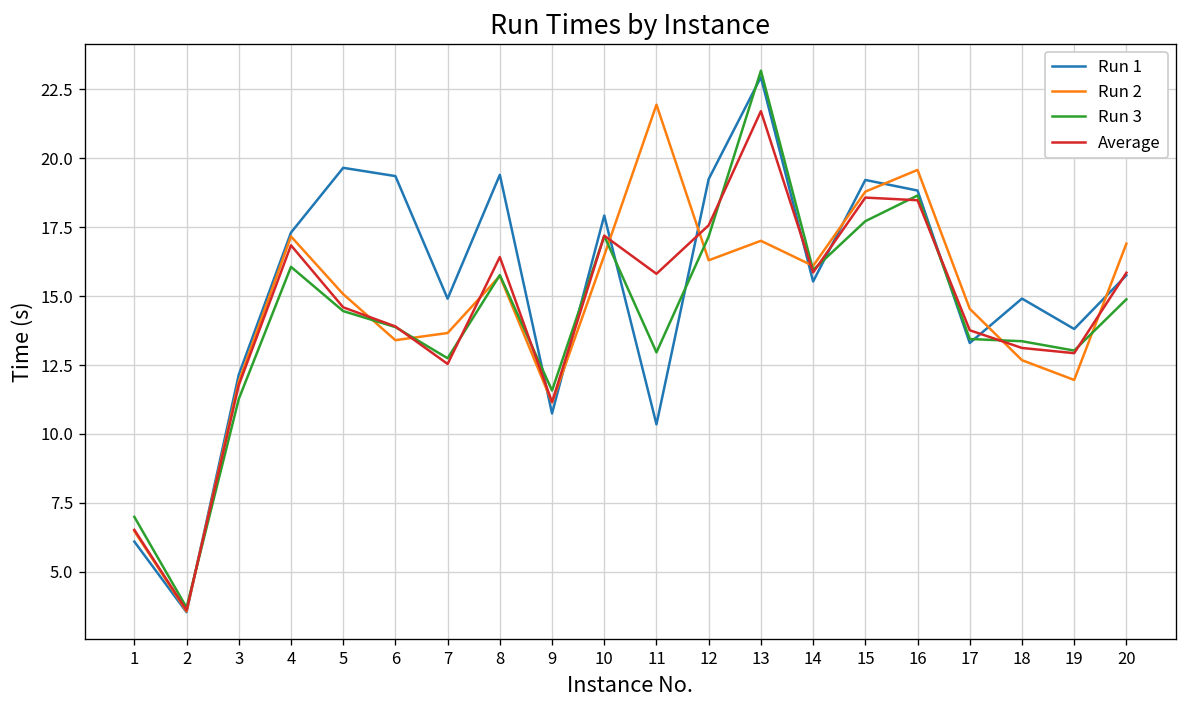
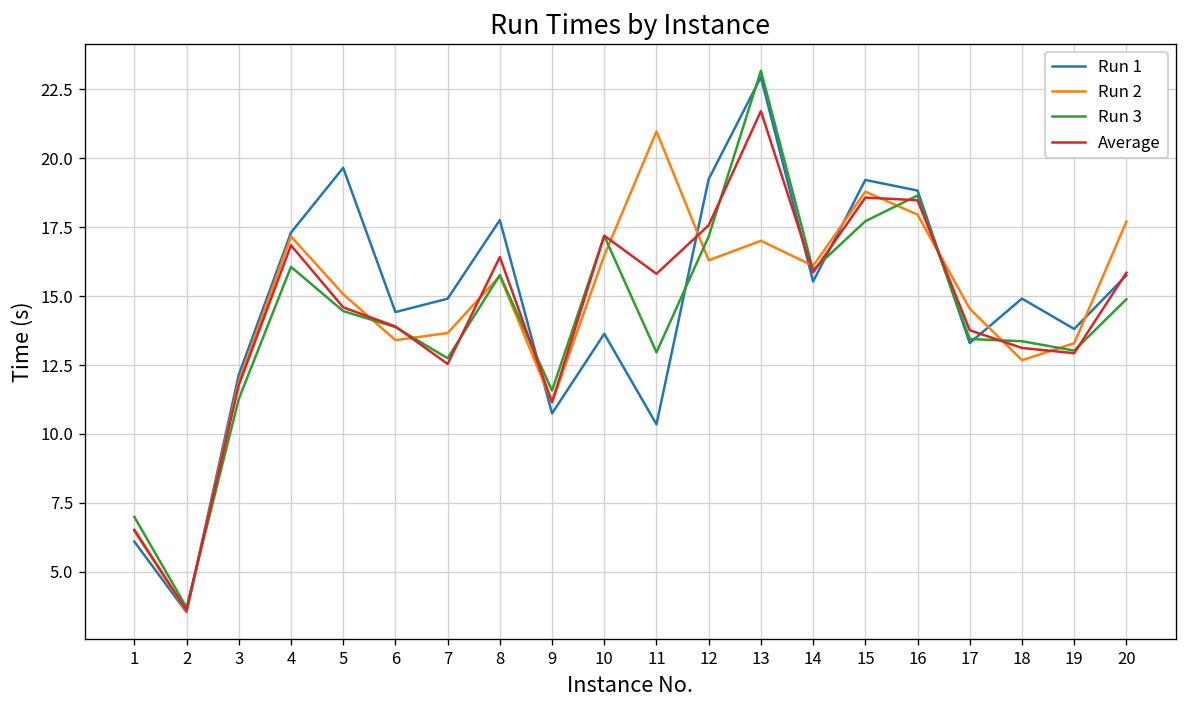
  {
    "Run 1": {
      "1": 6.1,
      "3": 12.1,
      "4": 17.3,
      "5": 19.7,
-     "6": 19.4,
+     "6": 14.4,
      "7": 14.9,
-     "8": 19.4,
+     "8": 17.8,
      "9": 10.7,
-     "10": 17.9,
+     "10": 13.6,
      "11": 10.3,
      "12": 19.2,
      "13": 22.9,
      "14": 15.5,
      "15": 19.2,
      "16": 18.8,
      "17": 13.3,
      "18": 14.9,
      "19": 13.8
    },
    "Run 2": {
      "3": 11.9,
      "4": 17.2,
      "5": 15.1,
      "6": 13.4,
      "7": 13.7,
      "10": 16.5,
-     "11": 21.9,
+     "11": 21.0,
      "12": 16.3,
      "13": 17.0,
      "14": 16.1,
      "15": 18.8,
-     "16": 19.6,
+     "16": 18.0,
      "17": 14.5,
      "18": 12.7,
-     "19": 12.0,
-     "20": 16.9
+     "19": 13.3,
+     "20": 17.7
    },
    "Run 3": {
      "1": 7.0,
      "3": 11.3,
      "4": 16.1,
      "5": 14.5,
      "7": 12.7,
      "9": 11.6,
      "11": 13.0,
      "12": 17.2,
      "13": 23.2,
      "15": 17.7,
      "16": 18.6,
      "17": 13.4,
      "18": 13.4,
      "20": 14.9
    },
    "Average": {
      "3": 11.8,
      "4": 16.8,
      "5": 14.6,
      "7": 12.5,
      "8": 16.4,
      "11": 15.8,
      "12": 17.6,
      "13": 21.7,
      "15": 18.6,
      "16": 18.5,
      "17": 13.8,
      "18": 13.1
    }
  }
